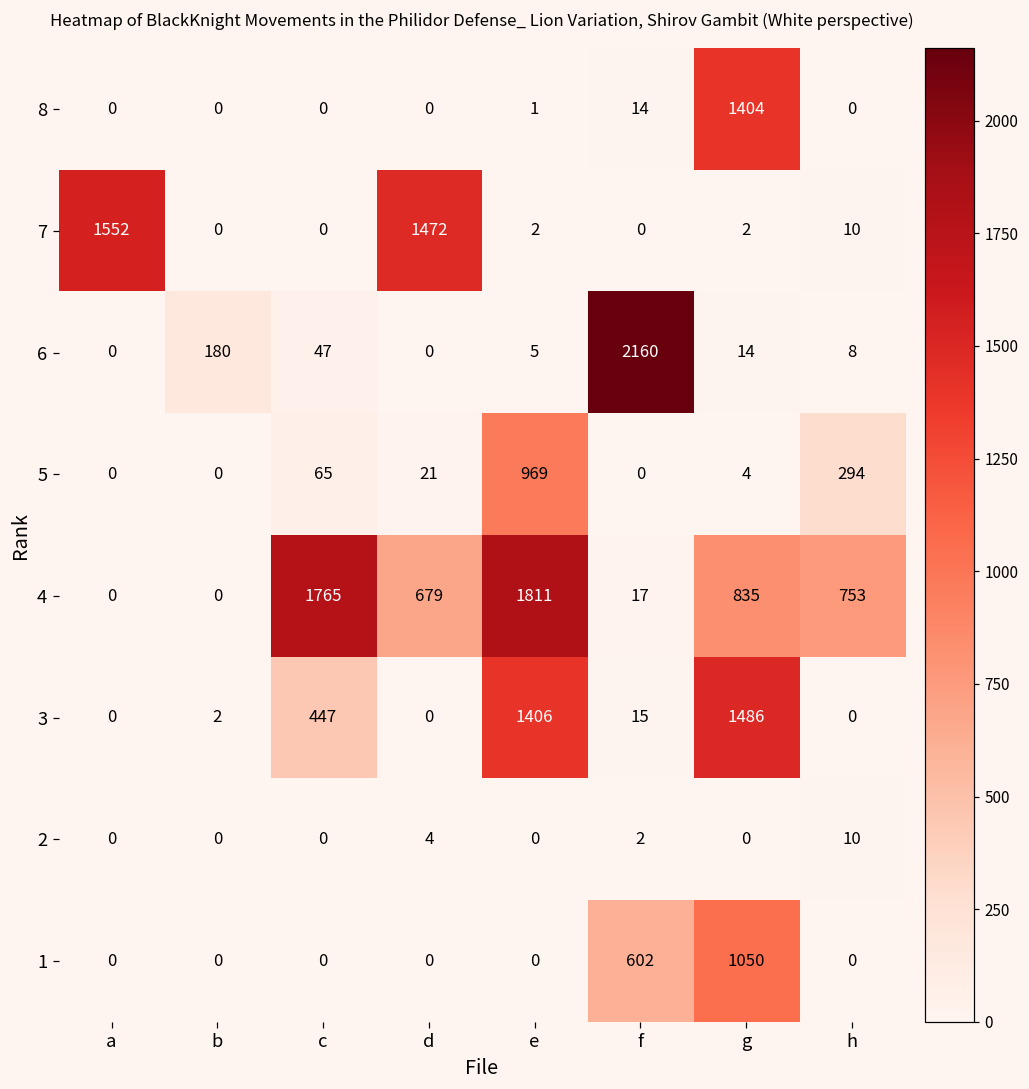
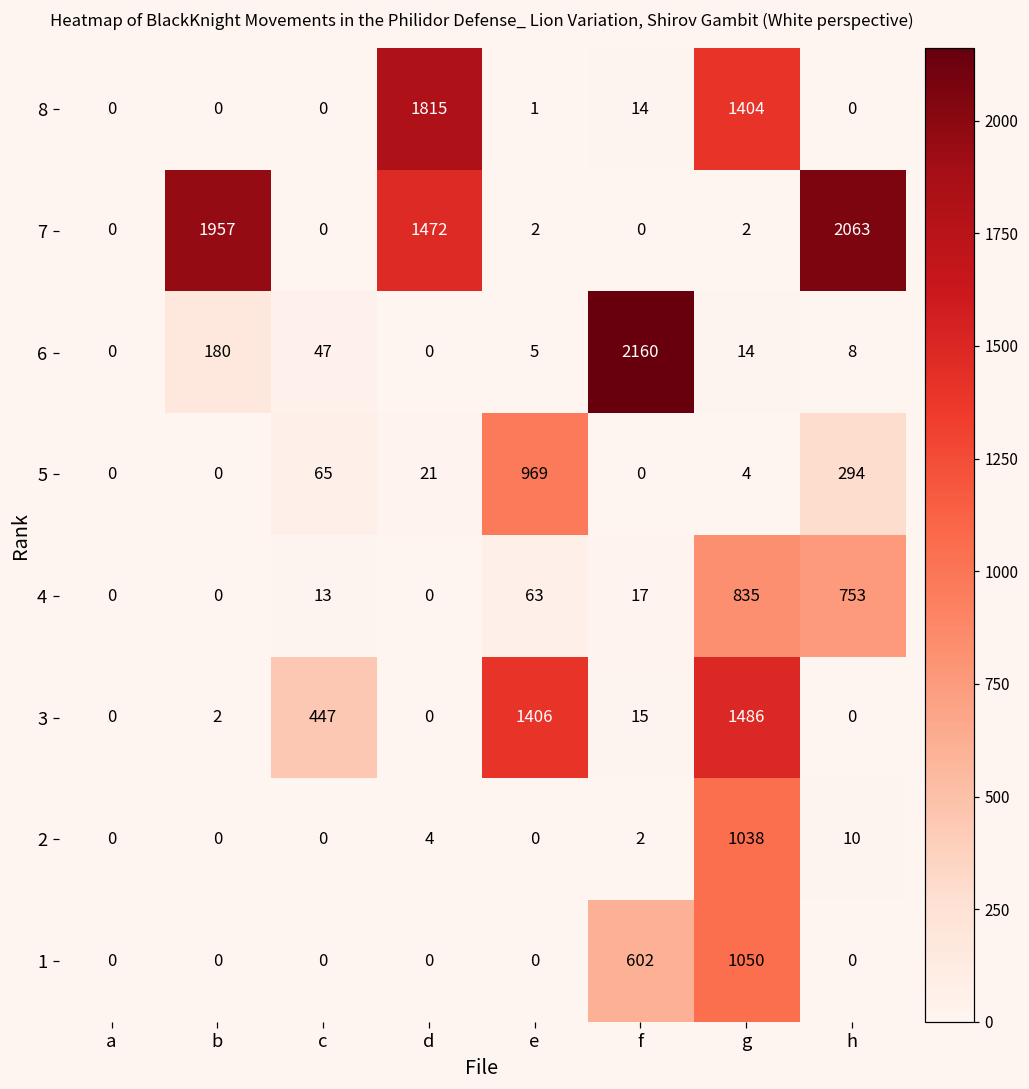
  {
    "8": {
      "a": 0,
      "b": 0,
      "c": 0,
-     "d": 0,
+     "d": 1815,
      "e": 1,
      "f": 14,
      "g": 1404,
      "h": 0
    },
    "7": {
-     "a": 1552,
-     "b": 0,
+     "a": 0,
+     "b": 1957,
      "c": 0,
      "d": 1472,
      "e": 2,
      "f": 0,
      "g": 2,
-     "h": 10
+     "h": 2063
    },
    "6": {
      "a": 0,
      "b": 180,
      "c": 47,
      "d": 0,
      "e": 5,
      "f": 2160,
      "g": 14,
      "h": 8
    },
    "5": {
      "a": 0,
      "b": 0,
      "c": 65,
      "d": 21,
      "e": 969,
      "f": 0,
      "g": 4,
      "h": 294
    },
    "4": {
      "a": 0,
      "b": 0,
-     "c": 1765,
-     "d": 679,
-     "e": 1811,
+     "c": 13,
+     "d": 0,
+     "e": 63,
      "f": 17,
      "g": 835,
      "h": 753
    },
    "3": {
      "a": 0,
      "b": 2,
      "c": 447,
      "d": 0,
      "e": 1406,
      "f": 15,
      "g": 1486,
      "h": 0
    },
    "2": {
      "a": 0,
      "b": 0,
      "c": 0,
      "d": 4,
      "e": 0,
      "f": 2,
-     "g": 0,
+     "g": 1038,
      "h": 10
    },
    "1": {
      "a": 0,
      "b": 0,
      "c": 0,
      "d": 0,
      "e": 0,
      "f": 602,
      "g": 1050,
      "h": 0
    }
  }
